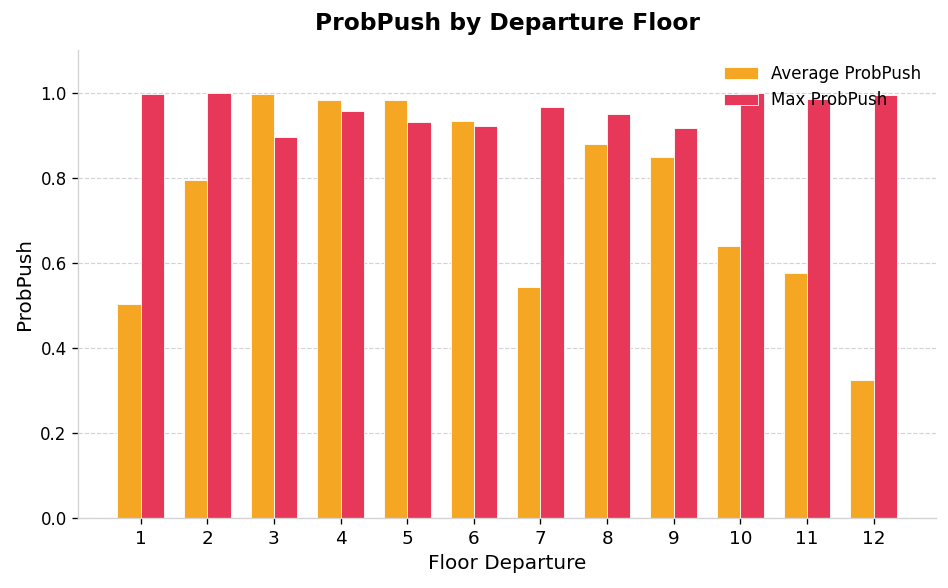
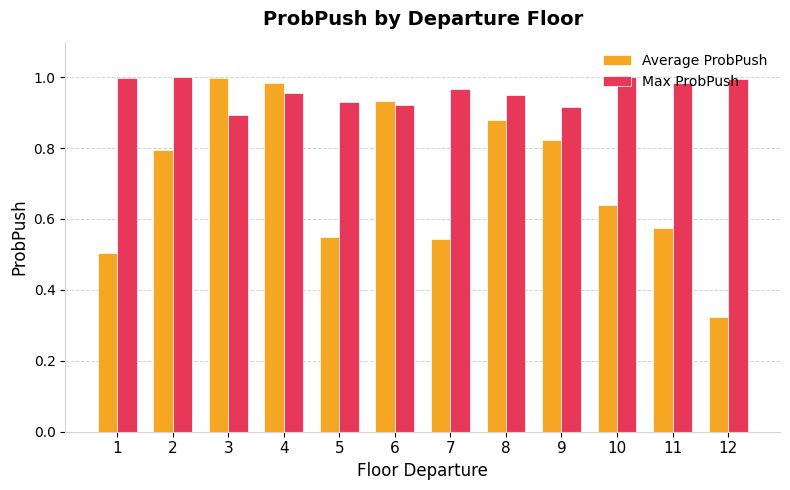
  {
    "Average ProbPush": {
      "1": 0.50,
      "2": 0.79,
      "3": 1.00,
      "4": 0.98,
-     "5": 0.98,
+     "5": 0.55,
      "6": 0.93,
      "7": 0.54,
      "8": 0.88,
-     "9": 0.85,
+     "9": 0.82,
      "10": 0.64,
      "11": 0.58,
      "12": 0.32
    },
    "Max ProbPush": {
      "1": 1.00,
      "2": 1.00,
      "3": 0.89,
      "4": 0.96,
      "5": 0.93,
      "6": 0.92,
      "7": 0.97,
      "8": 0.95,
      "9": 0.92,
      "10": 1.00,
      "11": 0.98,
      "12": 0.99
    }
  }
